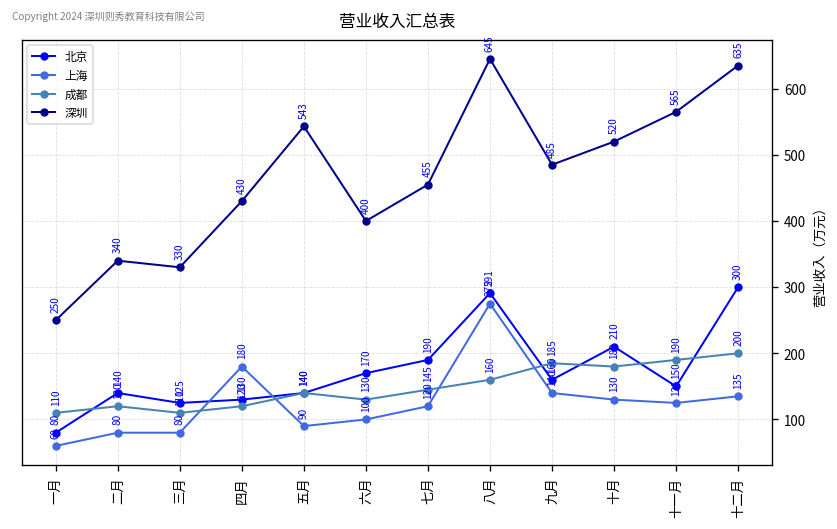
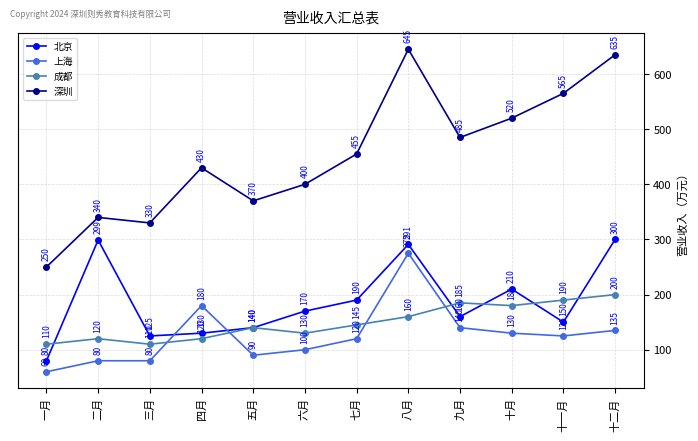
  {
    "北京": {
-     "二月": 140,
+     "二月": 299,
      "六月": 170,
      "七月": 190,
      "十月": 210,
      "十二月": 300
    },
    "深圳": {
      "一月": 250,
      "二月": 340,
      "三月": 330,
      "四月": 430,
-     "五月": 543,
+     "五月": 370,
      "六月": 400,
      "七月": 455,
      "八月": 645,
      "九月": 485,
      "十月": 520,
      "十一月": 565,
      "十二月": 635
    }
  }
